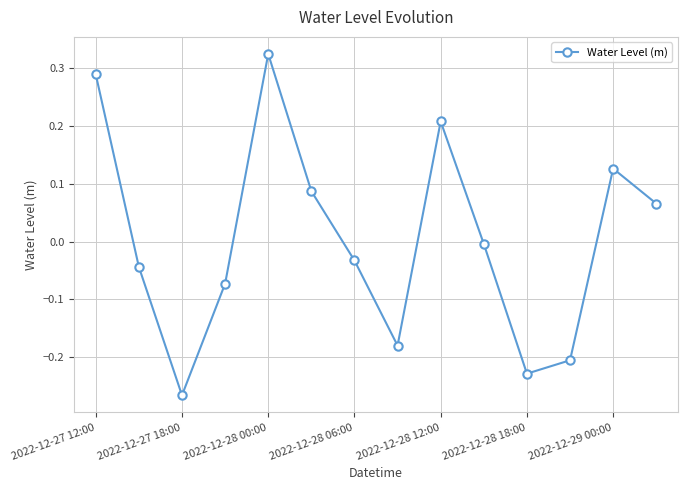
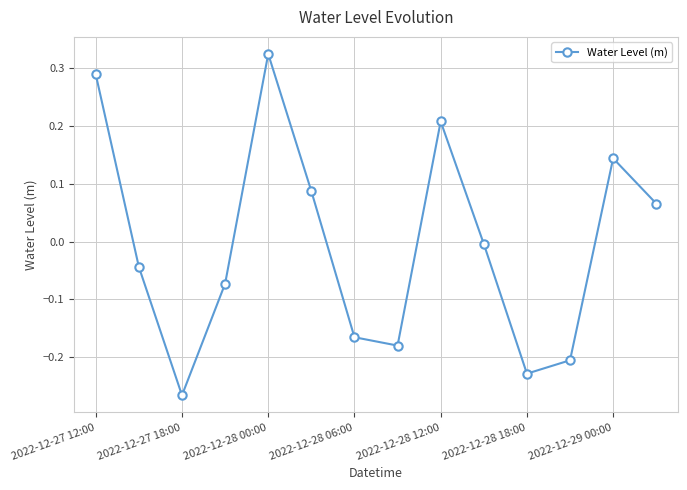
  {
    "2022-12-27 12:00": 0.29,
    "2022-12-27 18:00": -0.27,
    "2022-12-28 00:00": 0.33,
-   "2022-12-28 06:00": -0.03,
+   "2022-12-28 06:00": -0.17,
    "2022-12-28 12:00": 0.21,
    "2022-12-28 18:00": -0.23,
-   "2022-12-29 00:00": 0.13
+   "2022-12-29 00:00": 0.14
  }
